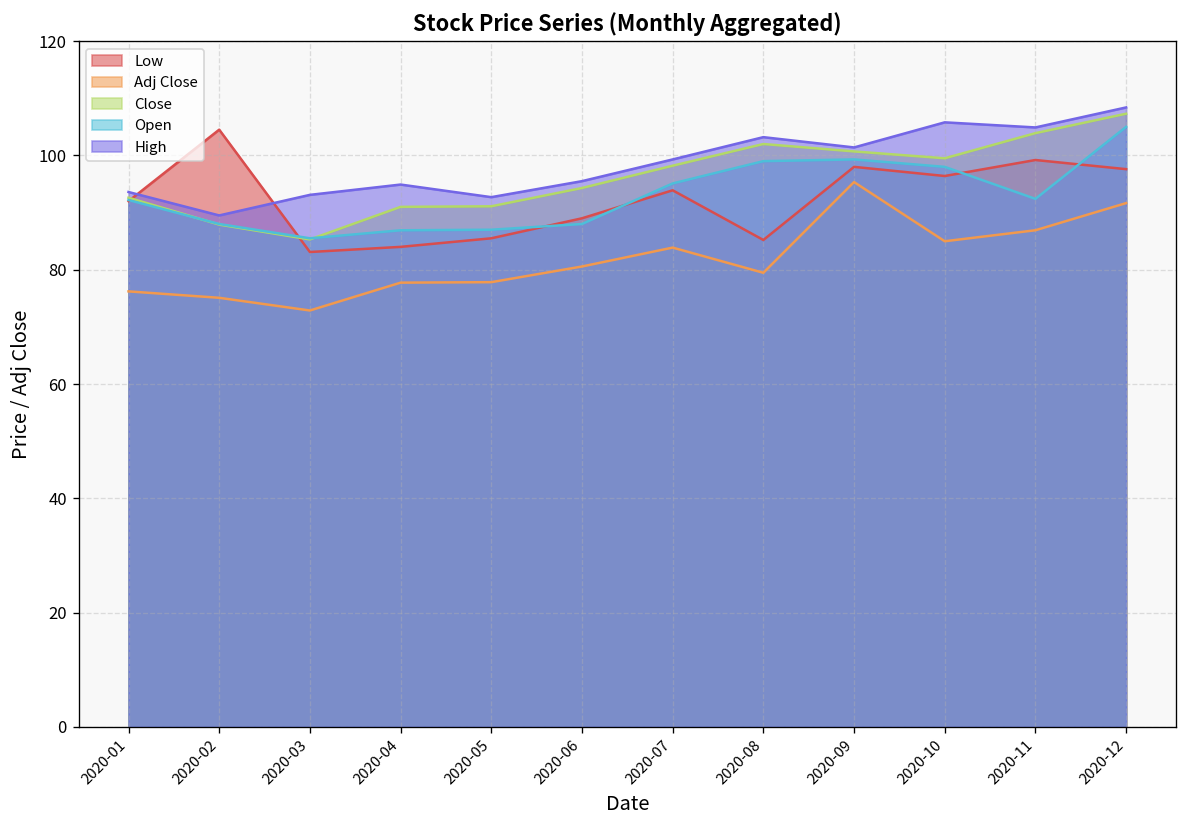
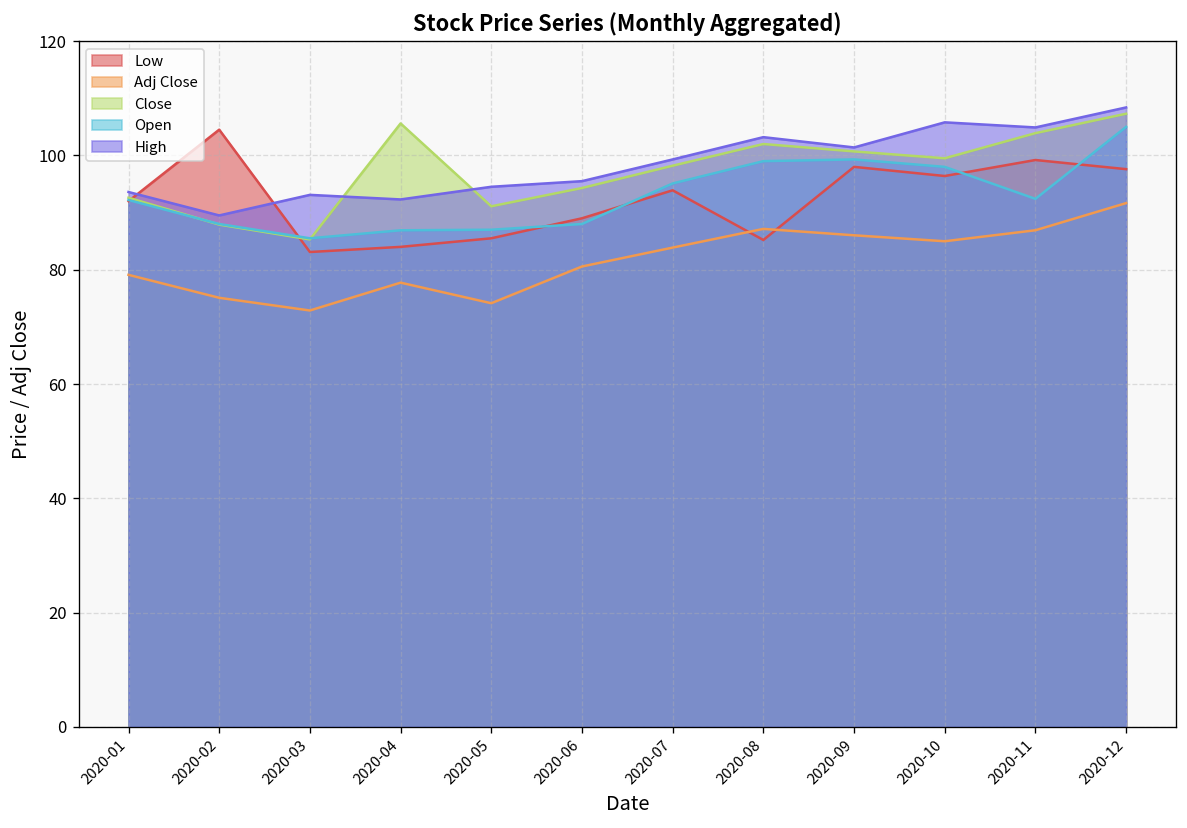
  {
    "Low": {
      "2020-02": 105,
      "2020-03": 83,
      "2020-04": 84,
      "2020-05": 86,
      "2020-06": 89,
      "2020-07": 94,
      "2020-08": 85,
      "2020-09": 98,
      "2020-10": 96,
      "2020-11": 99,
      "2020-12": 98
    },
    "Adj Close": {
-     "2020-01": 76,
+     "2020-01": 79,
      "2020-02": 75,
      "2020-03": 73,
      "2020-04": 78,
-     "2020-05": 78,
+     "2020-05": 74,
      "2020-06": 81,
      "2020-07": 84,
-     "2020-08": 79,
-     "2020-09": 95,
+     "2020-08": 87,
+     "2020-09": 86,
      "2020-10": 85,
      "2020-11": 87,
      "2020-12": 92
    },
    "Close": {
-     "2020-04": 91,
+     "2020-04": 106,
      "2020-05": 91,
      "2020-06": 94,
      "2020-07": 98,
      "2020-08": 102,
      "2020-09": 101,
      "2020-10": 100,
      "2020-11": 104,
      "2020-12": 107
    },
    "Open": {
      "2020-04": 87,
      "2020-05": 87,
      "2020-06": 88,
      "2020-07": 95,
      "2020-08": 99,
      "2020-09": 99,
      "2020-10": 98,
      "2020-11": 92,
      "2020-12": 105
    },
    "High": {
      "2020-01": 94,
      "2020-02": 90,
      "2020-03": 93,
-     "2020-04": 95,
-     "2020-05": 93,
+     "2020-04": 92,
+     "2020-05": 95,
      "2020-06": 96,
      "2020-07": 99,
      "2020-08": 103,
      "2020-09": 101,
      "2020-10": 106,
      "2020-11": 105,
      "2020-12": 108
    }
  }
